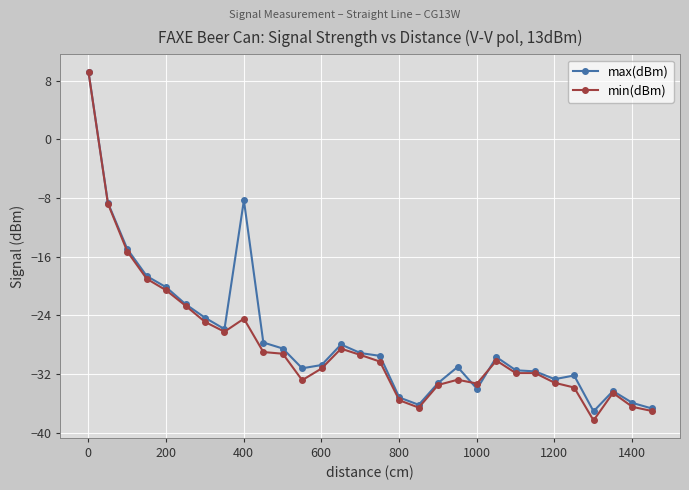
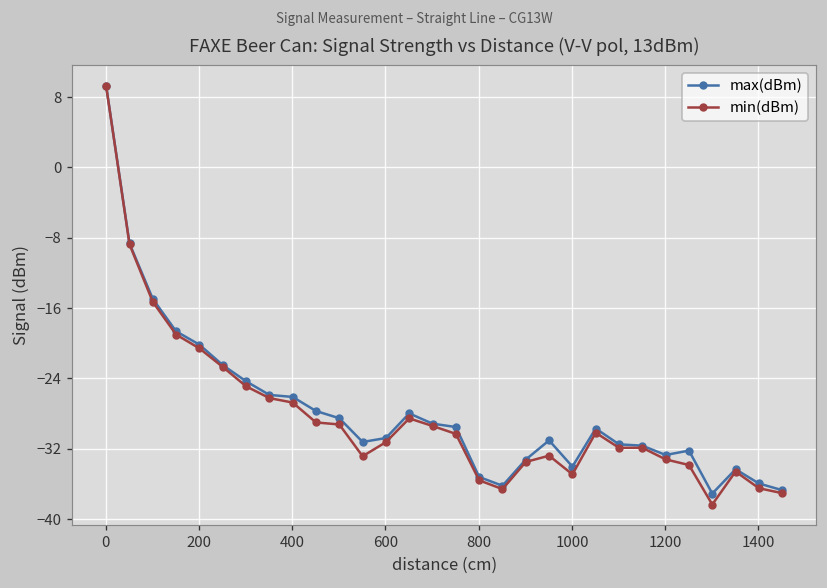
  {
    "max(dBm)": {
      "200": -20,
-     "400": -8,
+     "400": -26,
      "600": -31,
      "800": -35,
      "1000": -34,
      "1200": -33,
      "1400": -36
    },
    "min(dBm)": {
      "200": -21,
-     "400": -24,
+     "400": -27,
      "600": -31,
      "800": -36,
-     "1000": -33,
+     "1000": -35,
      "1200": -33,
      "1400": -36
    }
  }
